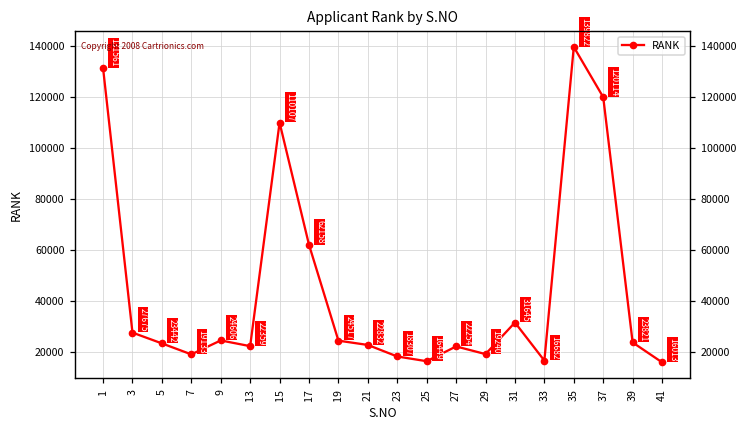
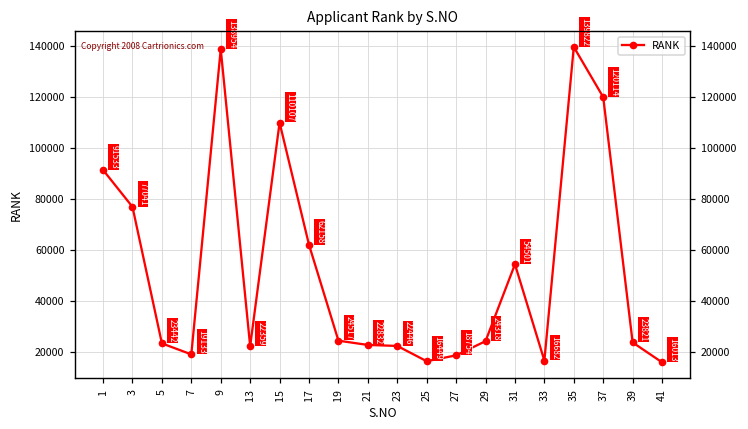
  {
-   "1": 131561,
-   "3": 27675,
-   "9": 24606,
-   "23": 18307,
-   "27": 22254,
-   "29": 19240,
-   "31": 31645
+   "1": 91533,
+   "3": 77041,
+   "9": 138954,
+   "23": 22446,
+   "27": 18754,
+   "29": 24318,
+   "31": 54501
  }
